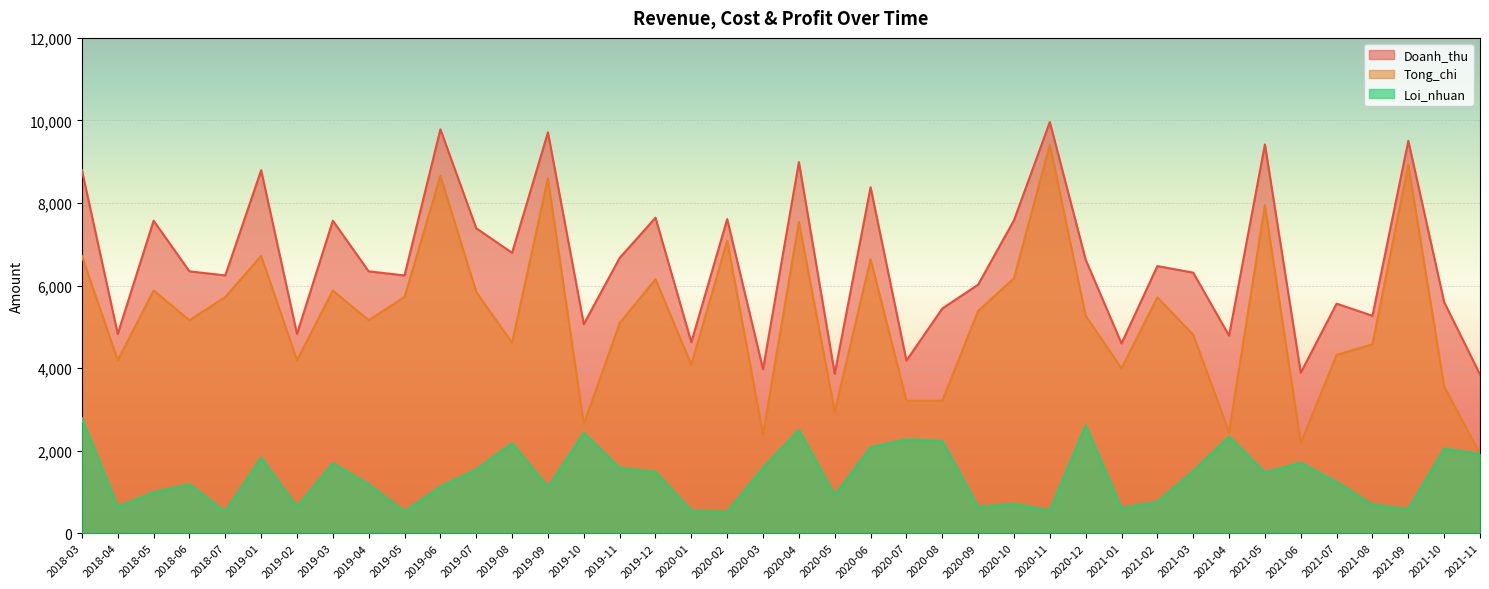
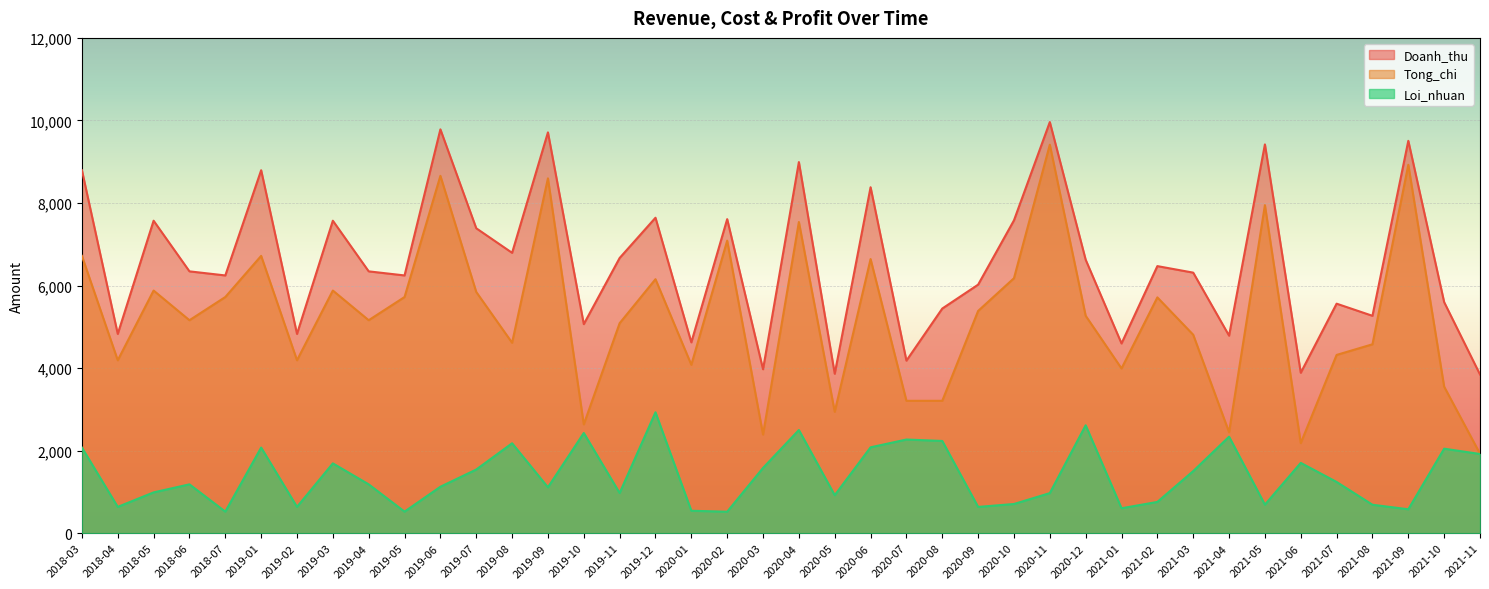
  {
    "Loi_nhuan": {
-     "2018-03": "2,800",
+     "2018-03": "2,100",
      "2018-04": "600",
      "2018-05": "1,000",
      "2018-06": "1,200",
      "2018-07": "500",
-     "2019-01": "1,800",
+     "2019-01": "2,100",
      "2019-02": "600",
      "2019-03": "1,700",
      "2019-04": "1,200",
      "2019-05": "500",
      "2019-06": "1,100",
      "2019-07": "1,500",
      "2019-08": "2,200",
      "2019-09": "1,100",
      "2019-10": "2,400",
-     "2019-11": "1,600",
-     "2019-12": "1,500",
+     "2019-11": "1,000",
+     "2019-12": "2,900",
      "2020-01": "500",
      "2020-02": "500",
      "2020-03": "1,600",
      "2020-04": "2,500",
      "2020-05": "900",
      "2020-06": "2,100",
      "2020-07": "2,300",
      "2020-08": "2,200",
      "2020-09": "600",
      "2020-10": "700",
-     "2020-11": "500",
+     "2020-11": "1,000",
      "2020-12": "2,600",
      "2021-01": "600",
      "2021-02": "800",
      "2021-03": "1,500",
      "2021-04": "2,300",
-     "2021-05": "1,500",
+     "2021-05": "700",
      "2021-06": "1,700",
      "2021-07": "1,200",
      "2021-08": "700",
      "2021-09": "600",
      "2021-10": "2,000"
    }
  }
